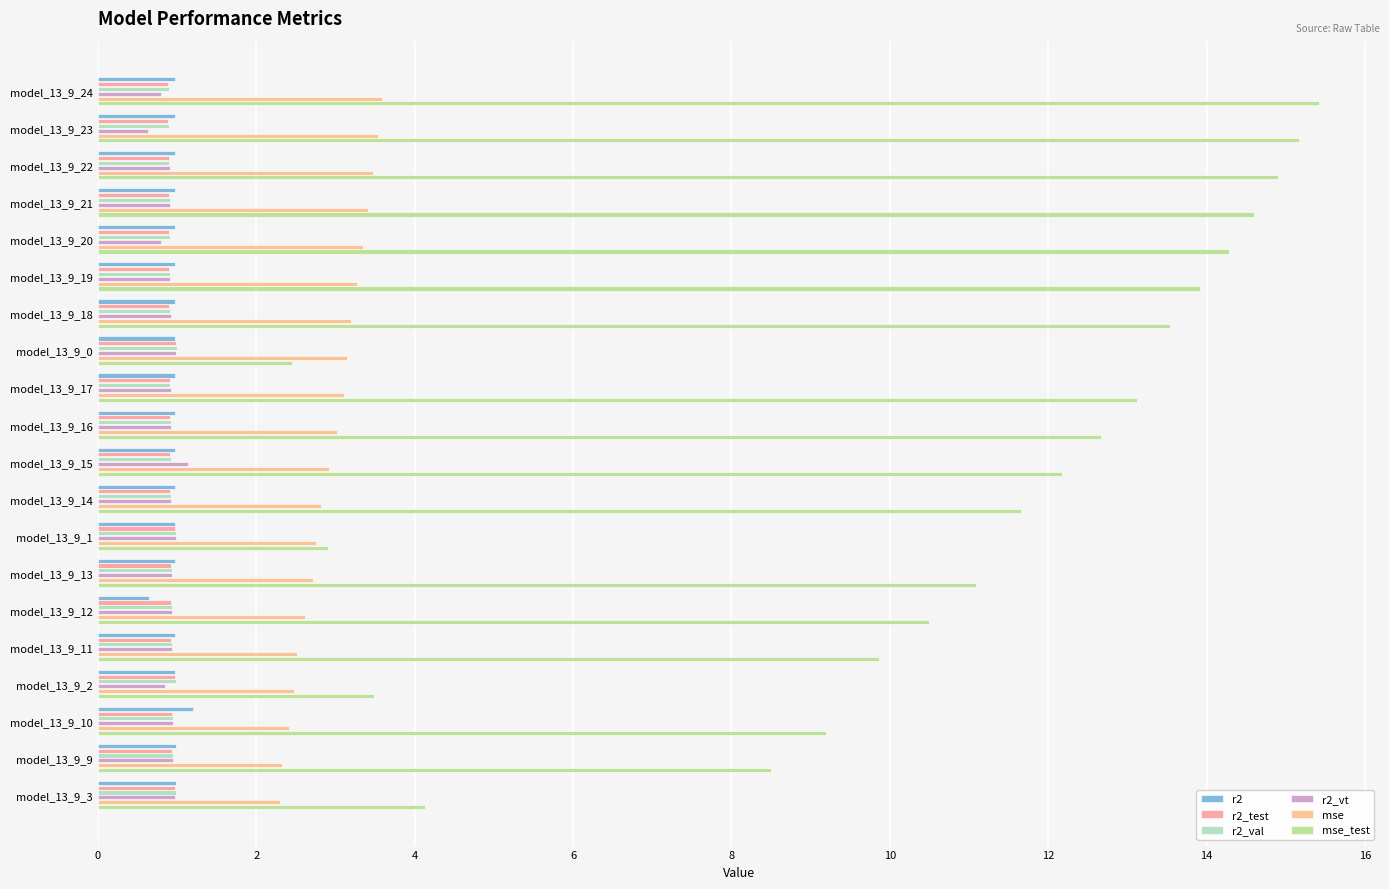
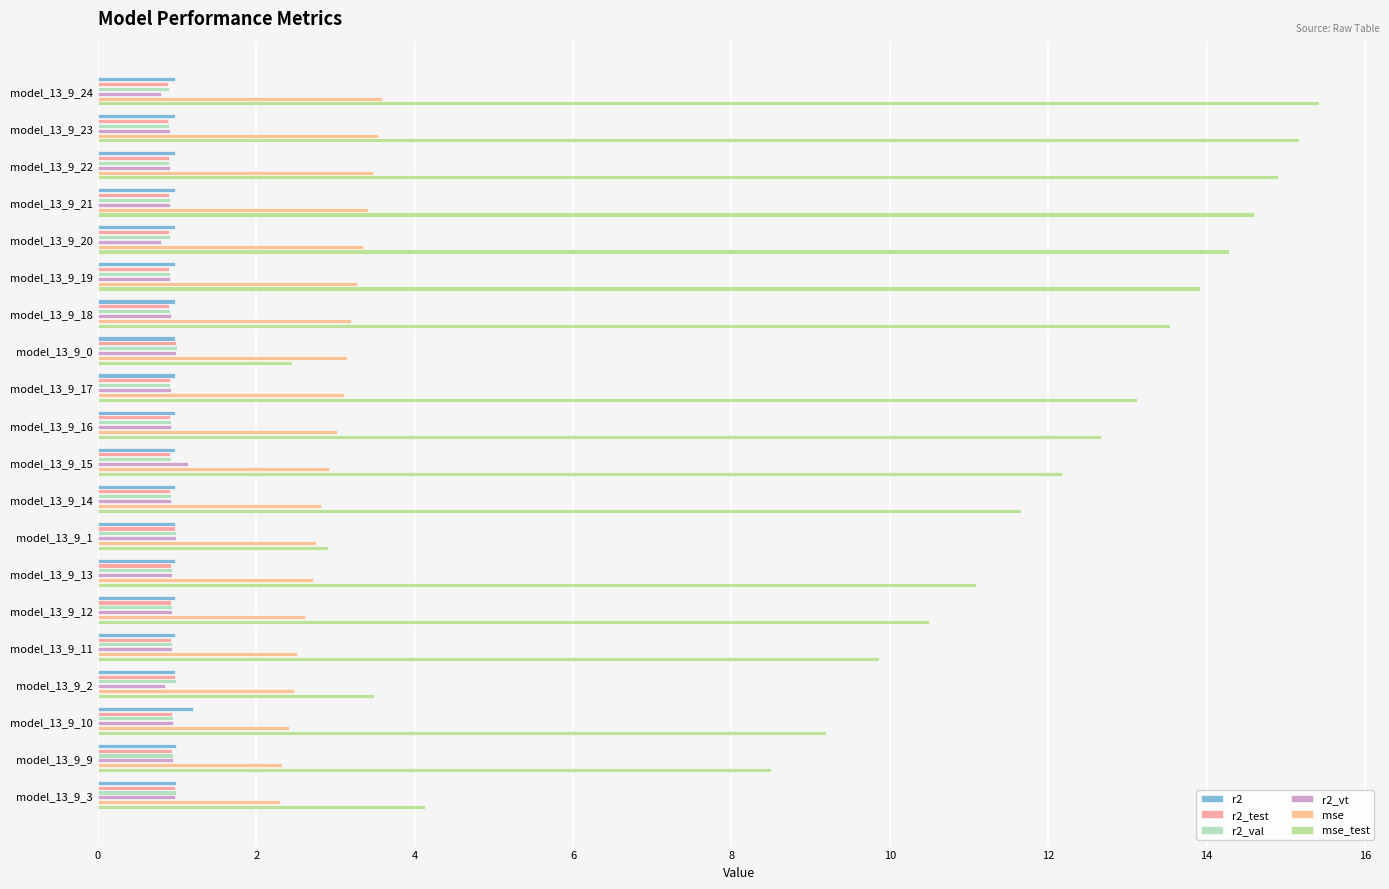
  {
    "r2": {
      "model_13_9_24": 1.0,
      "model_13_9_23": 1.0,
      "model_13_9_22": 1.0,
      "model_13_9_21": 1.0,
      "model_13_9_20": 1.0,
      "model_13_9_19": 1.0,
      "model_13_9_18": 1.0,
      "model_13_9_0": 1.0,
      "model_13_9_17": 1.0,
      "model_13_9_16": 1.0,
      "model_13_9_15": 1.0,
      "model_13_9_14": 1.0,
      "model_13_9_1": 1.0,
      "model_13_9_13": 1.0,
-     "model_13_9_12": 0.7,
+     "model_13_9_12": 1.0,
      "model_13_9_11": 1.0,
      "model_13_9_2": 1.0,
      "model_13_9_10": 1.2,
      "model_13_9_9": 1.0,
      "model_13_9_3": 1.0
    },
    "r2_vt": {
      "model_13_9_24": 0.8,
-     "model_13_9_23": 0.6,
+     "model_13_9_23": 0.9,
      "model_13_9_22": 0.9,
      "model_13_9_21": 0.9,
      "model_13_9_20": 0.8,
      "model_13_9_19": 0.9,
      "model_13_9_18": 0.9,
      "model_13_9_0": 1.0,
      "model_13_9_17": 0.9,
      "model_13_9_16": 0.9,
      "model_13_9_15": 1.1,
      "model_13_9_14": 0.9,
      "model_13_9_1": 1.0,
      "model_13_9_13": 0.9,
      "model_13_9_12": 0.9,
      "model_13_9_11": 0.9,
      "model_13_9_2": 0.8,
      "model_13_9_10": 0.9,
      "model_13_9_9": 0.9,
      "model_13_9_3": 1.0
    }
  }
